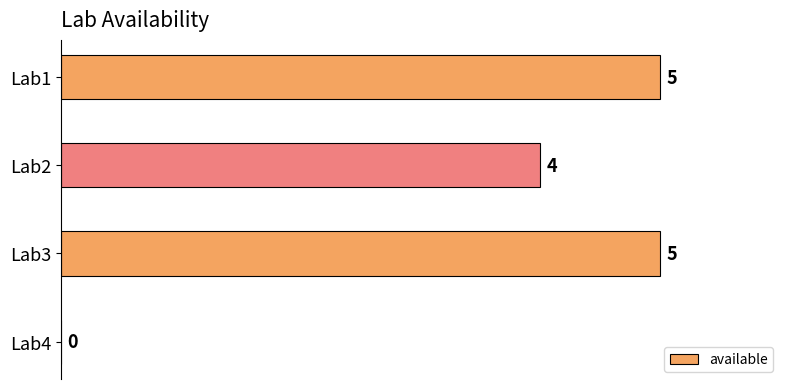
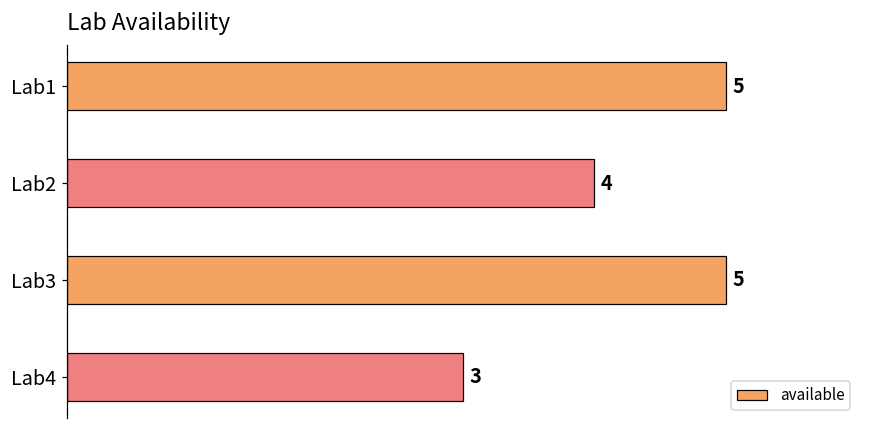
  {
    "Lab1": 5,
    "Lab2": 4,
    "Lab3": 5,
-   "Lab4": 0
+   "Lab4": 3
  }
